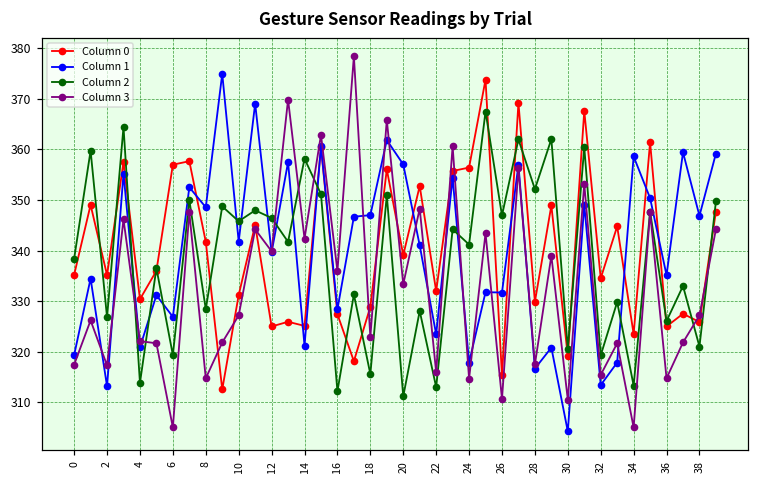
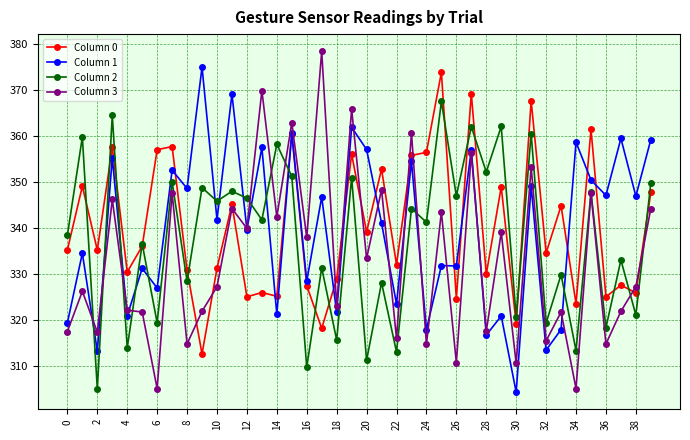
  {
    "Column 0": {
      "0": 335,
      "2": 335,
      "4": 330,
      "6": 357,
-     "8": 342,
+     "8": 331,
      "10": 331,
      "12": 325,
      "14": 325,
      "16": 327,
      "18": 329,
      "20": 339,
      "22": 332,
      "24": 356,
-     "26": 315,
+     "26": 325,
      "28": 330,
      "30": 319,
      "32": 335,
      "34": 323,
      "36": 325,
      "38": 326
    },
    "Column 1": {
      "0": 319,
      "2": 313,
      "4": 321,
      "6": 327,
      "8": 349,
      "10": 342,
      "14": 321,
      "16": 328,
-     "18": 347,
+     "18": 322,
      "20": 357,
      "22": 323,
      "24": 318,
      "26": 332,
      "28": 317,
      "30": 304,
      "32": 313,
      "34": 359,
-     "36": 335,
+     "36": 347,
      "38": 347
    },
    "Column 2": {
      "0": 338,
-     "2": 327,
+     "2": 305,
      "4": 314,
      "6": 319,
      "8": 328,
      "10": 346,
      "12": 346,
      "14": 358,
-     "16": 312,
+     "16": 310,
      "18": 316,
      "20": 311,
      "22": 313,
      "24": 341,
      "26": 347,
      "28": 352,
      "30": 321,
      "32": 319,
      "34": 313,
-     "36": 326,
+     "36": 318,
      "38": 321
    },
    "Column 3": {
      "0": 317,
      "2": 317,
      "4": 322,
      "6": 305,
      "8": 315,
      "10": 327,
      "14": 342,
-     "16": 336,
+     "16": 338,
      "18": 323,
      "20": 333,
      "22": 316,
      "24": 315,
      "26": 311,
      "28": 317,
      "30": 310,
      "32": 315,
      "34": 305,
      "36": 315,
      "38": 327
    }
  }
